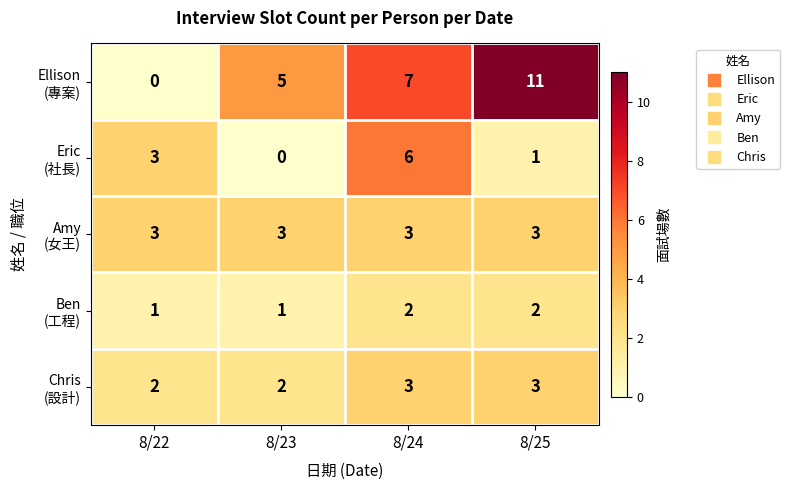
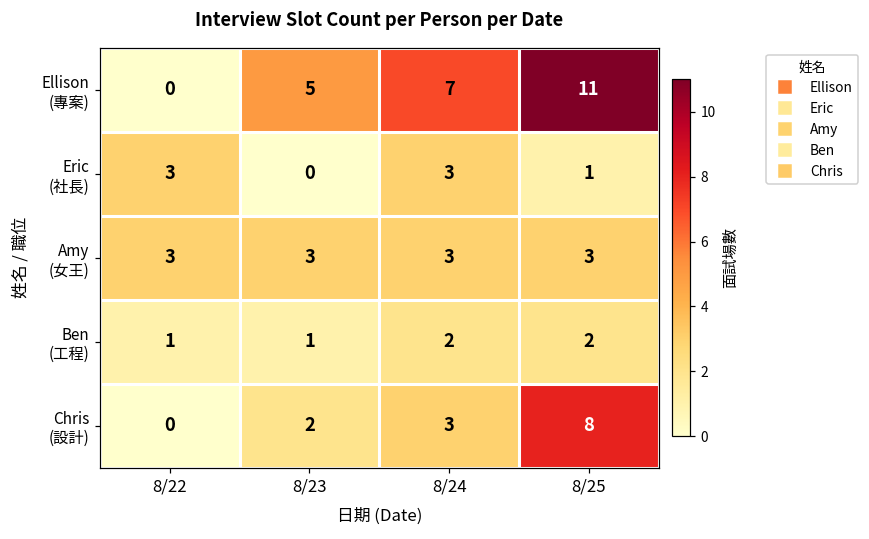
  {
    "Ellison (專案)": {
      "8/22": 0,
      "8/23": 5,
      "8/24": 7,
      "8/25": 11
    },
    "Eric (社長)": {
      "8/22": 3,
      "8/23": 0,
-     "8/24": 6,
+     "8/24": 3,
      "8/25": 1
    },
    "Amy (女王)": {
      "8/22": 3,
      "8/23": 3,
      "8/24": 3,
      "8/25": 3
    },
    "Ben (工程)": {
      "8/22": 1,
      "8/23": 1,
      "8/24": 2,
      "8/25": 2
    },
    "Chris (設計)": {
-     "8/22": 2,
+     "8/22": 0,
      "8/23": 2,
      "8/24": 3,
-     "8/25": 3
+     "8/25": 8
    }
  }
